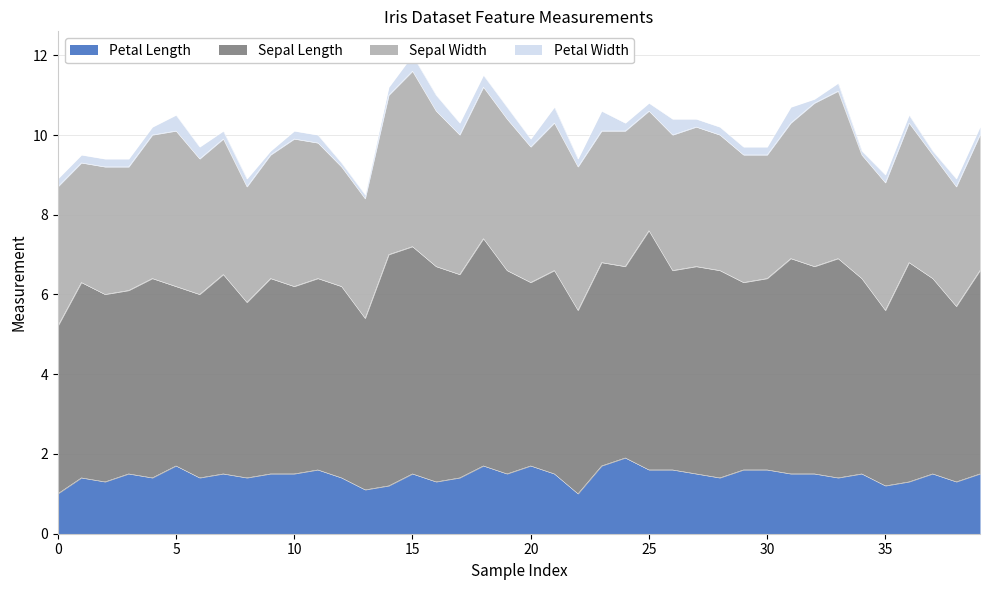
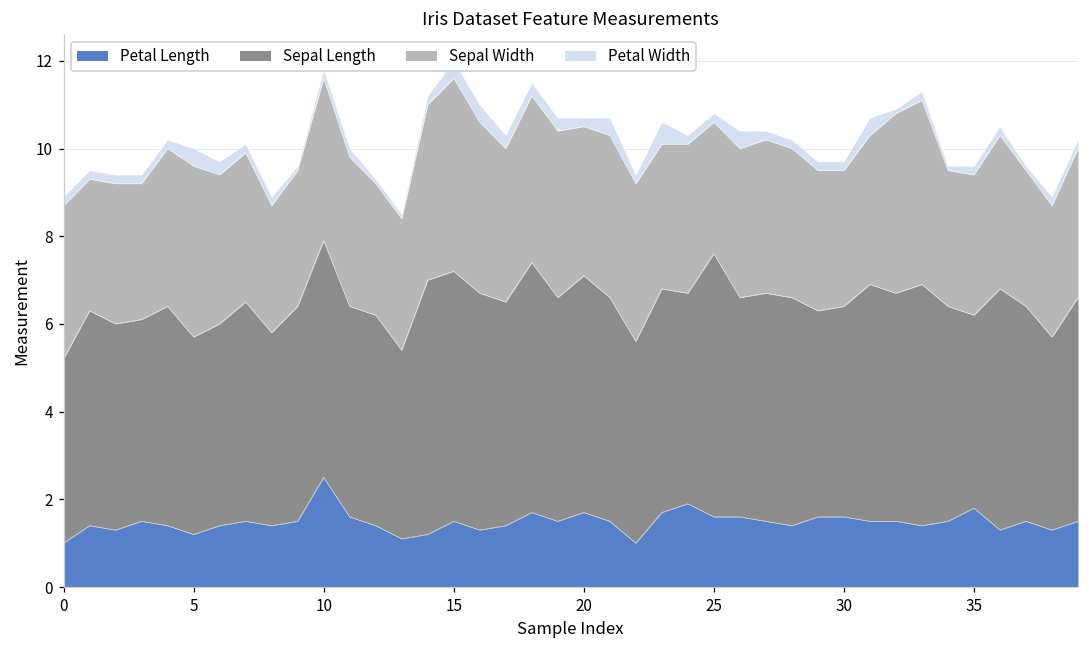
  {
    "Petal Length": {
      "0": 1.0,
-     "5": 1.7,
-     "10": 1.5,
+     "5": 1.2,
+     "10": 2.5,
      "15": 1.5,
      "20": 1.7,
      "25": 1.6,
      "30": 1.6,
-     "35": 1.2
+     "35": 1.8
    },
    "Sepal Length": {
      "0": 4.2,
      "5": 4.5,
-     "10": 4.7,
+     "10": 5.4,
      "15": 5.7,
-     "20": 4.6,
+     "20": 5.4,
      "25": 6.0,
      "30": 4.8,
      "35": 4.4
    },
    "Sepal Width": {
      "0": 3.5,
      "5": 3.9,
      "10": 3.7,
      "15": 4.4,
      "20": 3.4,
      "25": 3.0,
      "30": 3.1,
      "35": 3.2
    },
    "Petal Width": {
      "0": 0.2,
      "5": 0.4,
      "20": 0.2,
      "25": 0.2,
      "30": 0.2,
      "35": 0.2
    }
  }
